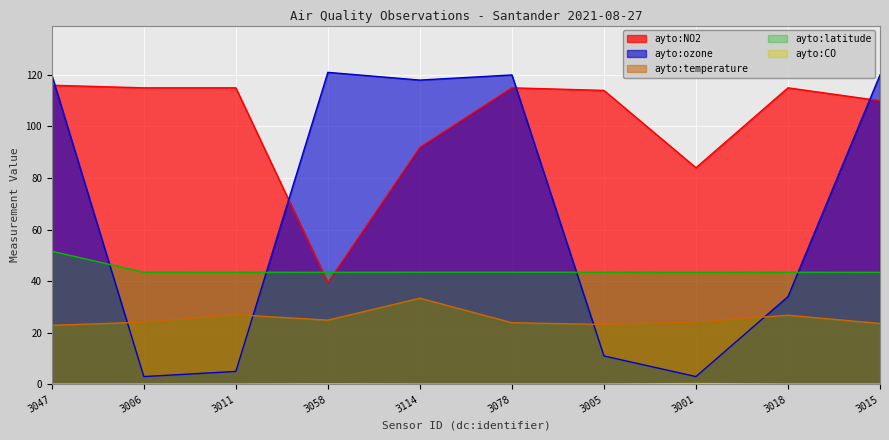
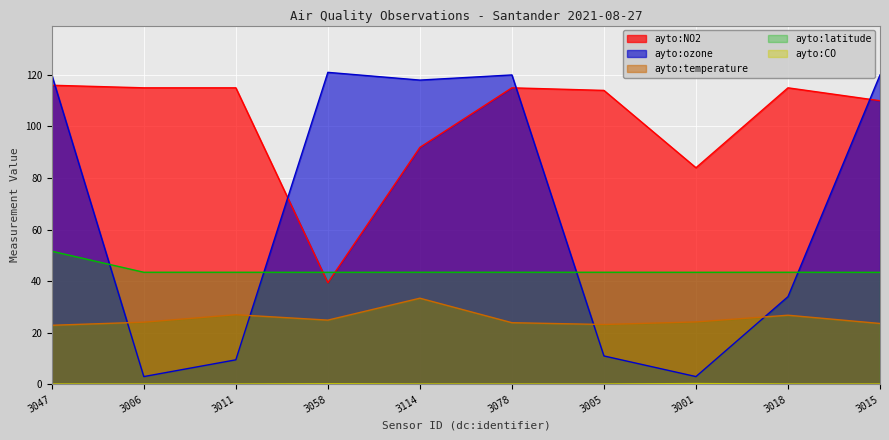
  {
    "ayto:NO2": {
      "3047": 116,
      "3006": 115,
      "3011": 115,
      "3058": 39,
      "3114": 92,
      "3078": 115,
      "3005": 114,
      "3001": 84,
      "3018": 115,
      "3015": 110
    },
    "ayto:ozone": {
      "3047": 120,
      "3006": 3,
-     "3011": 5,
+     "3011": 10,
      "3058": 121,
      "3114": 118,
      "3078": 120,
      "3005": 11,
      "3001": 3,
      "3018": 34,
      "3015": 120
    },
    "ayto:temperature": {
      "3047": 23,
      "3006": 24,
      "3011": 27,
      "3058": 25,
      "3114": 33,
      "3078": 24,
      "3005": 23,
      "3001": 24,
      "3018": 27,
      "3015": 24
    },
    "ayto:latitude": {
      "3047": 52,
      "3006": 43,
      "3011": 43,
      "3058": 43,
      "3114": 43,
      "3078": 43,
      "3005": 43,
      "3001": 43,
      "3018": 43,
      "3015": 43
    },
    "ayto:CO": {
      "3047": 0,
      "3006": 0,
      "3011": 0,
      "3058": 0,
      "3114": 0,
      "3078": 0,
      "3005": 0,
      "3001": 0,
      "3018": 0,
      "3015": 0
    }
  }
